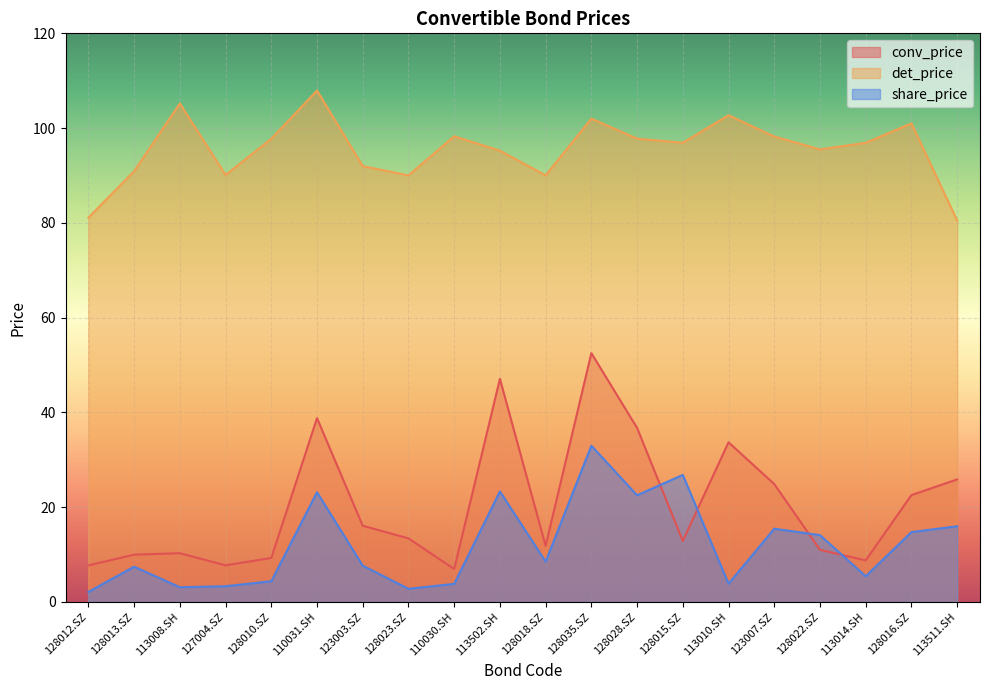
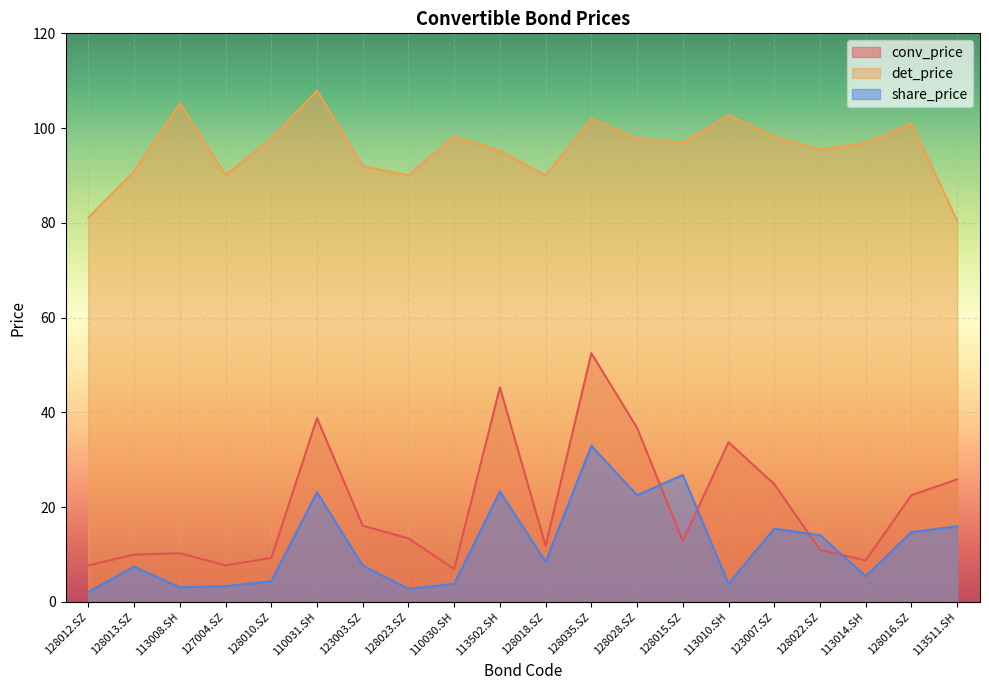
  {
    "conv_price": {
      "128012.SZ": 8,
      "128013.SZ": 10,
      "113008.SH": 10,
      "127004.SZ": 8,
      "128010.SZ": 9,
      "110031.SH": 39,
      "123003.SZ": 16,
      "128023.SZ": 13,
      "110030.SH": 7,
-     "113502.SH": 47,
+     "113502.SH": 45,
      "128018.SZ": 12,
      "128035.SZ": 53,
      "128028.SZ": 37,
      "128015.SZ": 13,
      "113010.SH": 34,
      "123007.SZ": 25,
      "128022.SZ": 11,
      "113014.SH": 9,
      "128016.SZ": 23,
      "113511.SH": 26
    },
    "det_price": {
      "128012.SZ": 81,
      "128013.SZ": 91,
      "113008.SH": 105,
      "127004.SZ": 90,
      "128010.SZ": 98,
      "110031.SH": 108,
      "123003.SZ": 92,
      "128023.SZ": 90,
      "110030.SH": 98,
      "113502.SH": 95,
      "128018.SZ": 90,
      "128035.SZ": 102,
      "128028.SZ": 98,
      "128015.SZ": 97,
      "113010.SH": 103,
      "123007.SZ": 98,
      "128022.SZ": 96,
      "113014.SH": 97,
      "128016.SZ": 101,
      "113511.SH": 81
    },
    "share_price": {
      "128012.SZ": 2,
      "128013.SZ": 7,
      "113008.SH": 3,
      "127004.SZ": 3,
      "128010.SZ": 4,
      "110031.SH": 23,
      "123003.SZ": 8,
      "128023.SZ": 3,
      "110030.SH": 4,
      "113502.SH": 23,
      "128018.SZ": 9,
      "128035.SZ": 33,
      "128028.SZ": 23,
      "128015.SZ": 27,
      "113010.SH": 4,
      "123007.SZ": 15,
      "128022.SZ": 14,
      "113014.SH": 5,
      "128016.SZ": 15,
      "113511.SH": 16
    }
  }
